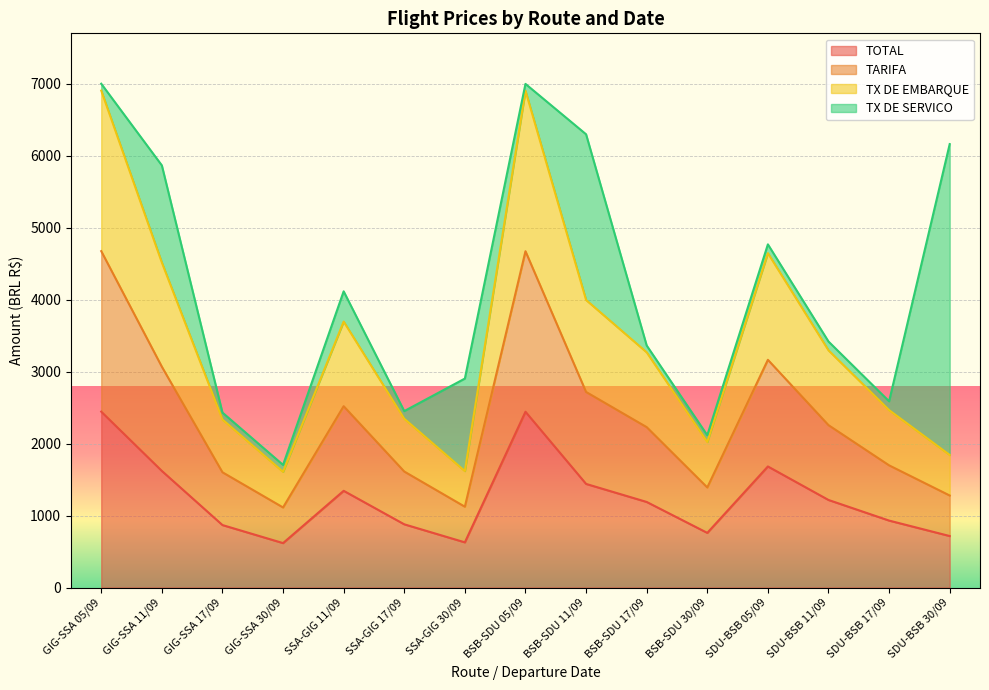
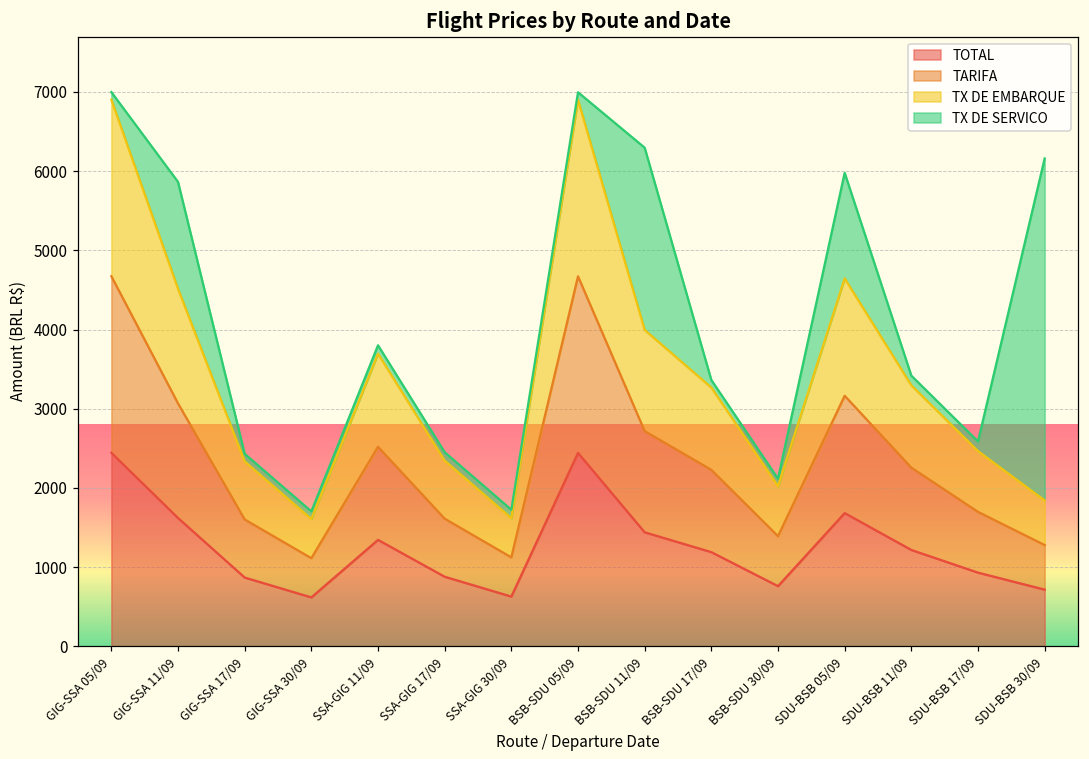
  {
    "TX DE EMBARQUE": {
      "GIG-SSA 05/09": 2200,
      "GIG-SSA 11/09": 1400,
      "GIG-SSA 17/09": 700,
      "GIG-SSA 30/09": 500,
      "SSA-GIG 11/09": 1200,
      "SSA-GIG 17/09": 700,
      "SSA-GIG 30/09": 500,
      "BSB-SDU 05/09": 2200,
      "BSB-SDU 11/09": 1300,
      "BSB-SDU 17/09": 1000,
      "BSB-SDU 30/09": 600,
      "SDU-BSB 05/09": 1500,
      "SDU-BSB 11/09": 1000,
      "SDU-BSB 17/09": 800,
      "SDU-BSB 30/09": 600
    },
    "TX DE SERVICO": {
      "GIG-SSA 05/09": 100,
      "GIG-SSA 11/09": 1300,
      "GIG-SSA 17/09": 100,
      "GIG-SSA 30/09": 100,
-     "SSA-GIG 11/09": 400,
+     "SSA-GIG 11/09": 100,
      "SSA-GIG 17/09": 100,
-     "SSA-GIG 30/09": 1300,
+     "SSA-GIG 30/09": 100,
      "BSB-SDU 05/09": 100,
      "BSB-SDU 11/09": 2300,
      "BSB-SDU 17/09": 100,
      "BSB-SDU 30/09": 100,
-     "SDU-BSB 05/09": 100,
+     "SDU-BSB 05/09": 1300,
      "SDU-BSB 11/09": 100,
      "SDU-BSB 17/09": 100,
      "SDU-BSB 30/09": 4300
    }
  }
